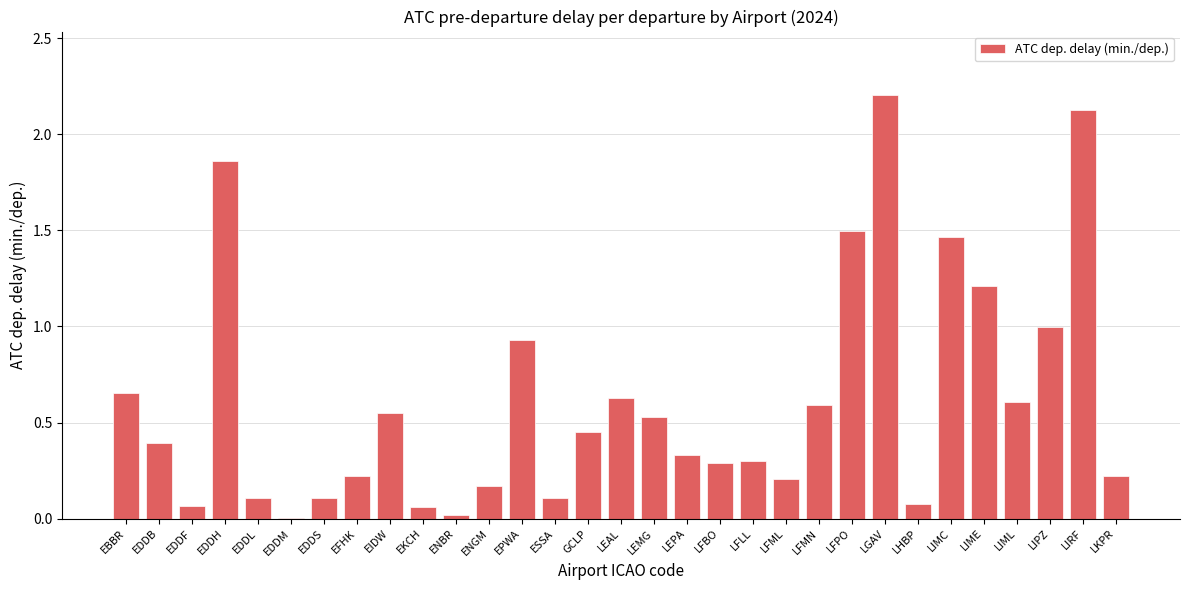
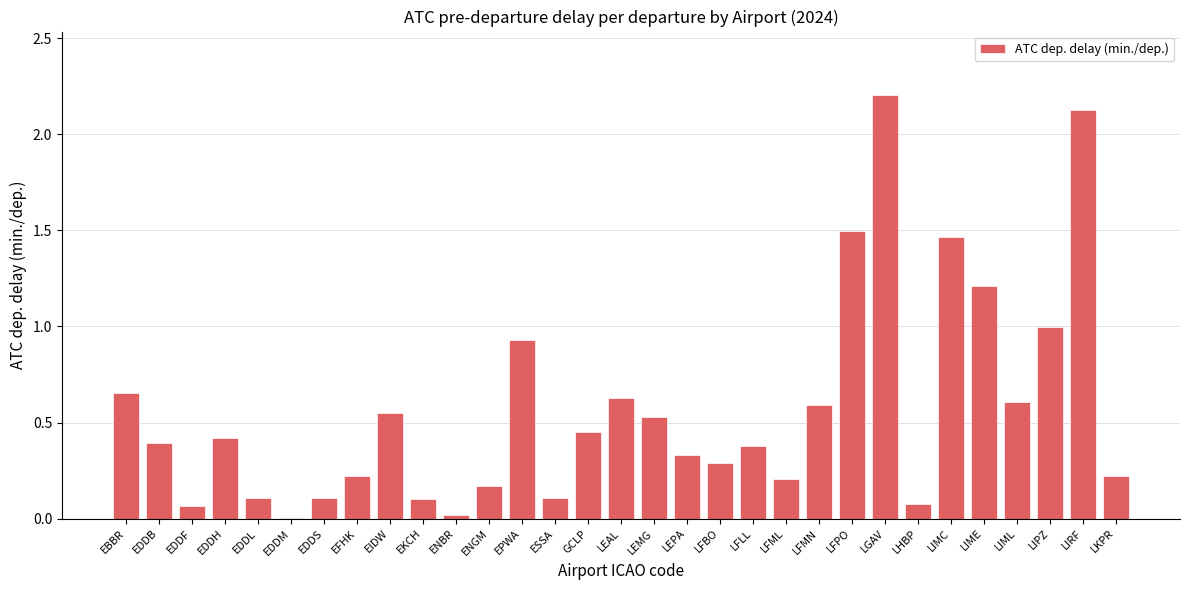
  {
    "EBBR": 0.65,
    "EDDB": 0.39,
    "EDDF": 0.06,
-   "EDDH": 1.86,
+   "EDDH": 0.42,
    "EDDL": 0.11,
    "EDDS": 0.10,
    "EFHK": 0.22,
    "EIDW": 0.55,
-   "EKCH": 0.06,
+   "EKCH": 0.10,
    "ENBR": 0.02,
    "ENGM": 0.17,
    "EPWA": 0.93,
    "ESSA": 0.11,
    "GCLP": 0.45,
    "LEAL": 0.63,
    "LEMG": 0.53,
    "LEPA": 0.33,
    "LFBO": 0.29,
-   "LFLL": 0.30,
+   "LFLL": 0.38,
    "LFML": 0.21,
    "LFMN": 0.59,
    "LFPO": 1.50,
    "LGAV": 2.20,
    "LHBP": 0.08,
    "LIMC": 1.47,
    "LIME": 1.21,
    "LIML": 0.60,
    "LIPZ": 1.00,
    "LIRF": 2.13,
    "LKPR": 0.22
  }
